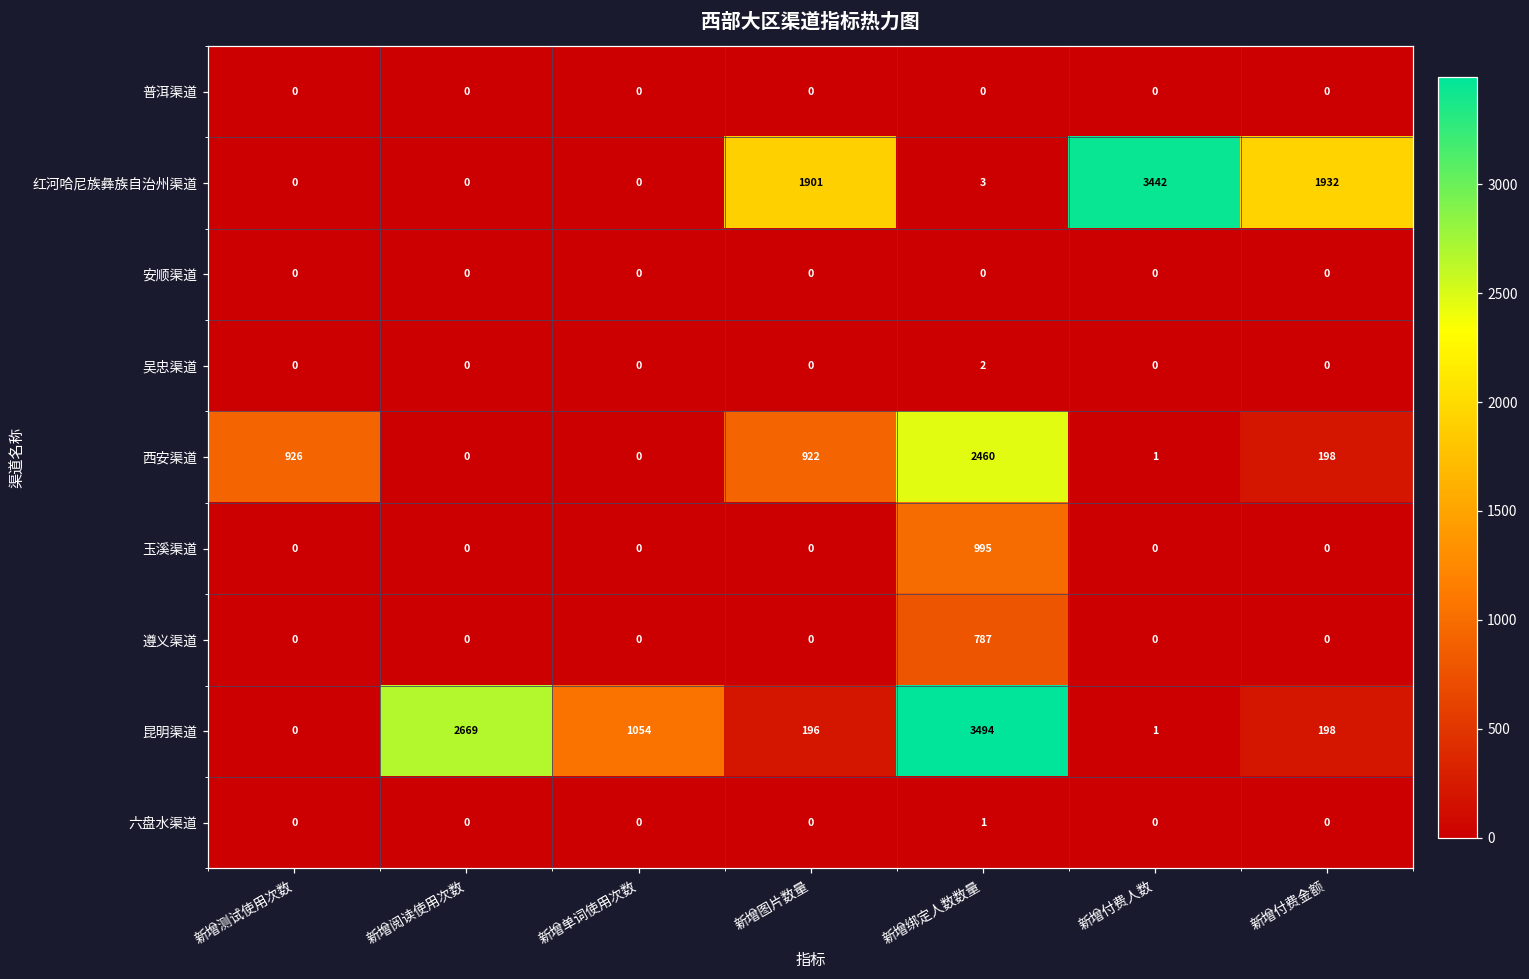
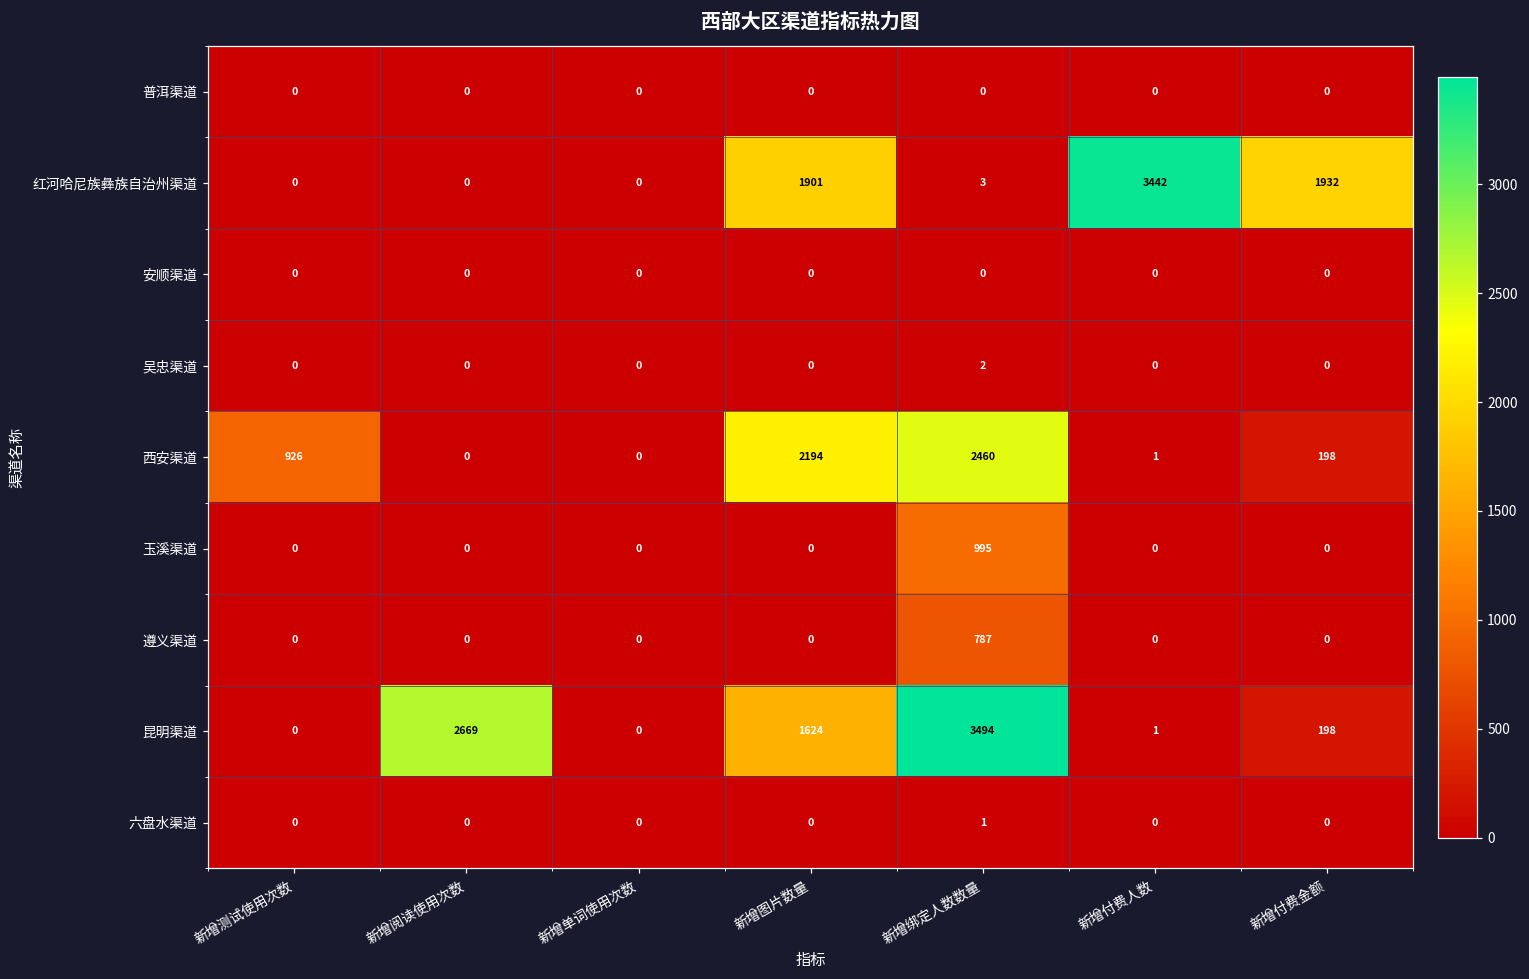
  {
    "普洱渠道": {
      "新增测试使用次数": 0,
      "新增阅读使用次数": 0,
      "新增单词使用次数": 0,
      "新增图片数量": 0,
      "新增绑定人数数量": 0,
      "新增付费人数": 0,
      "新增付费金额": 0
    },
    "红河哈尼族彝族自治州渠道": {
      "新增测试使用次数": 0,
      "新增阅读使用次数": 0,
      "新增单词使用次数": 0,
      "新增图片数量": 1901,
      "新增绑定人数数量": 3,
      "新增付费人数": 3442,
      "新增付费金额": 1932
    },
    "安顺渠道": {
      "新增测试使用次数": 0,
      "新增阅读使用次数": 0,
      "新增单词使用次数": 0,
      "新增图片数量": 0,
      "新增绑定人数数量": 0,
      "新增付费人数": 0,
      "新增付费金额": 0
    },
    "吴忠渠道": {
      "新增测试使用次数": 0,
      "新增阅读使用次数": 0,
      "新增单词使用次数": 0,
      "新增图片数量": 0,
      "新增绑定人数数量": 2,
      "新增付费人数": 0,
      "新增付费金额": 0
    },
    "西安渠道": {
      "新增测试使用次数": 926,
      "新增阅读使用次数": 0,
      "新增单词使用次数": 0,
-     "新增图片数量": 922,
+     "新增图片数量": 2194,
      "新增绑定人数数量": 2460,
      "新增付费人数": 1,
      "新增付费金额": 198
    },
    "玉溪渠道": {
      "新增测试使用次数": 0,
      "新增阅读使用次数": 0,
      "新增单词使用次数": 0,
      "新增图片数量": 0,
      "新增绑定人数数量": 995,
      "新增付费人数": 0,
      "新增付费金额": 0
    },
    "遵义渠道": {
      "新增测试使用次数": 0,
      "新增阅读使用次数": 0,
      "新增单词使用次数": 0,
      "新增图片数量": 0,
      "新增绑定人数数量": 787,
      "新增付费人数": 0,
      "新增付费金额": 0
    },
    "昆明渠道": {
      "新增测试使用次数": 0,
      "新增阅读使用次数": 2669,
-     "新增单词使用次数": 1054,
-     "新增图片数量": 196,
+     "新增单词使用次数": 0,
+     "新增图片数量": 1624,
      "新增绑定人数数量": 3494,
      "新增付费人数": 1,
      "新增付费金额": 198
    },
    "六盘水渠道": {
      "新增测试使用次数": 0,
      "新增阅读使用次数": 0,
      "新增单词使用次数": 0,
      "新增图片数量": 0,
      "新增绑定人数数量": 1,
      "新增付费人数": 0,
      "新增付费金额": 0
    }
  }
